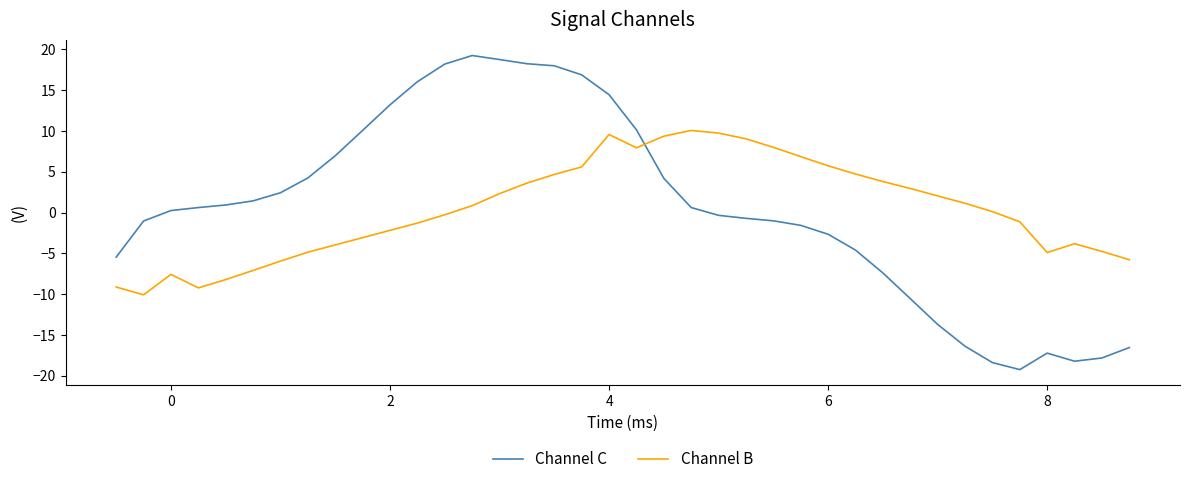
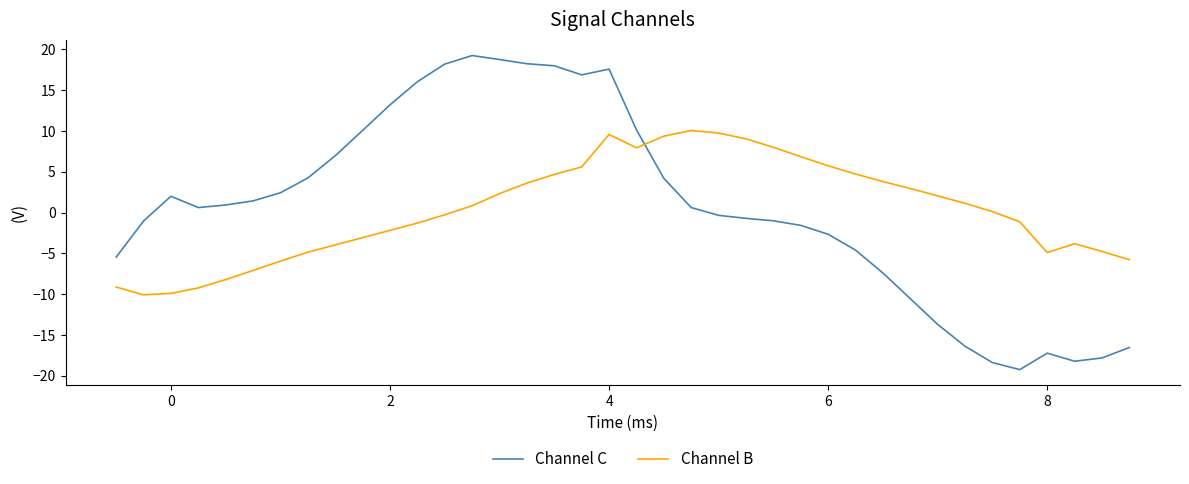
  {
    "Channel C": {
-     "0": 0,
+     "0": 2,
      "2": 13,
-     "4": 14,
+     "4": 18,
      "6": -3,
      "8": -17
    },
    "Channel B": {
-     "0": -8,
+     "0": -10,
      "2": -2,
      "4": 10,
      "6": 6,
      "8": -5
    }
  }
